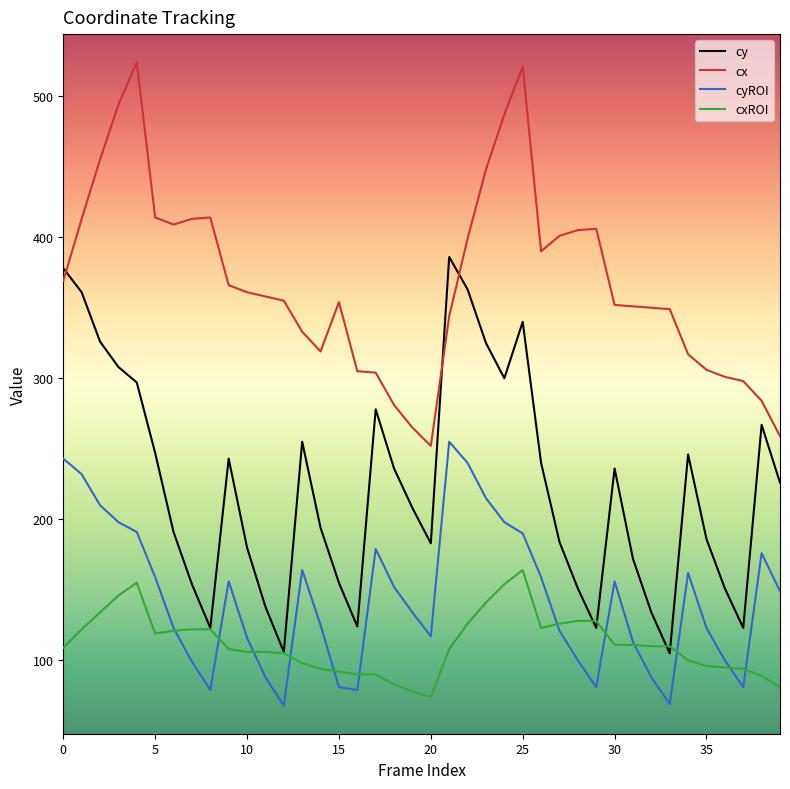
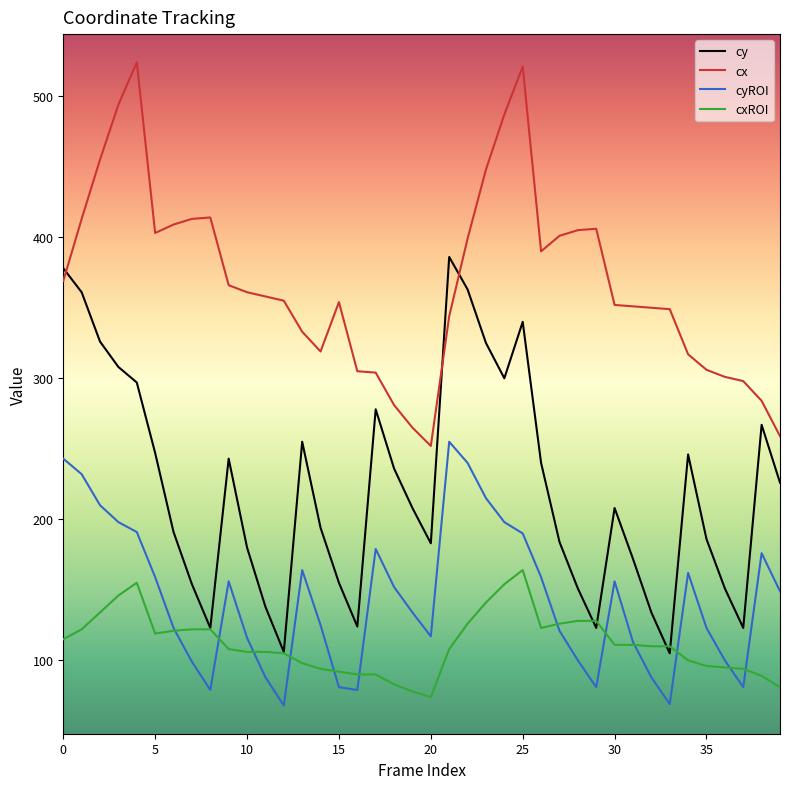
  {
    "cy": {
      "0": 378,
      "5": 247,
      "10": 180,
      "15": 155,
      "20": 183,
      "25": 340,
-     "30": 236,
+     "30": 208,
      "35": 186
    },
    "cx": {
      "0": 369,
-     "5": 414,
+     "5": 403,
      "10": 361,
      "15": 354,
      "20": 252,
      "25": 521,
      "30": 352,
      "35": 306
    },
    "cyROI": {
      "0": 243,
      "5": 159,
      "10": 116,
      "15": 81,
      "20": 117,
      "25": 190,
      "30": 156,
      "35": 123
    },
    "cxROI": {
-     "0": 109,
+     "0": 115,
      "5": 119,
      "10": 106,
      "15": 92,
      "20": 74,
      "25": 164,
      "30": 111,
      "35": 96
    }
  }
